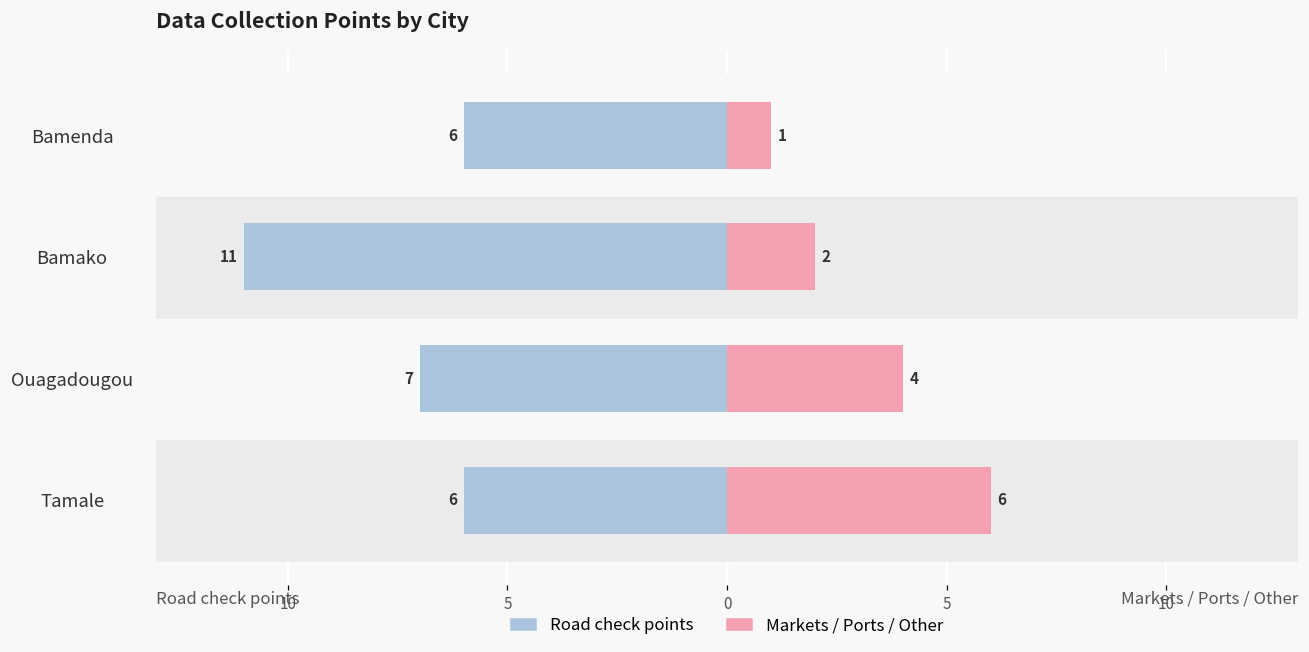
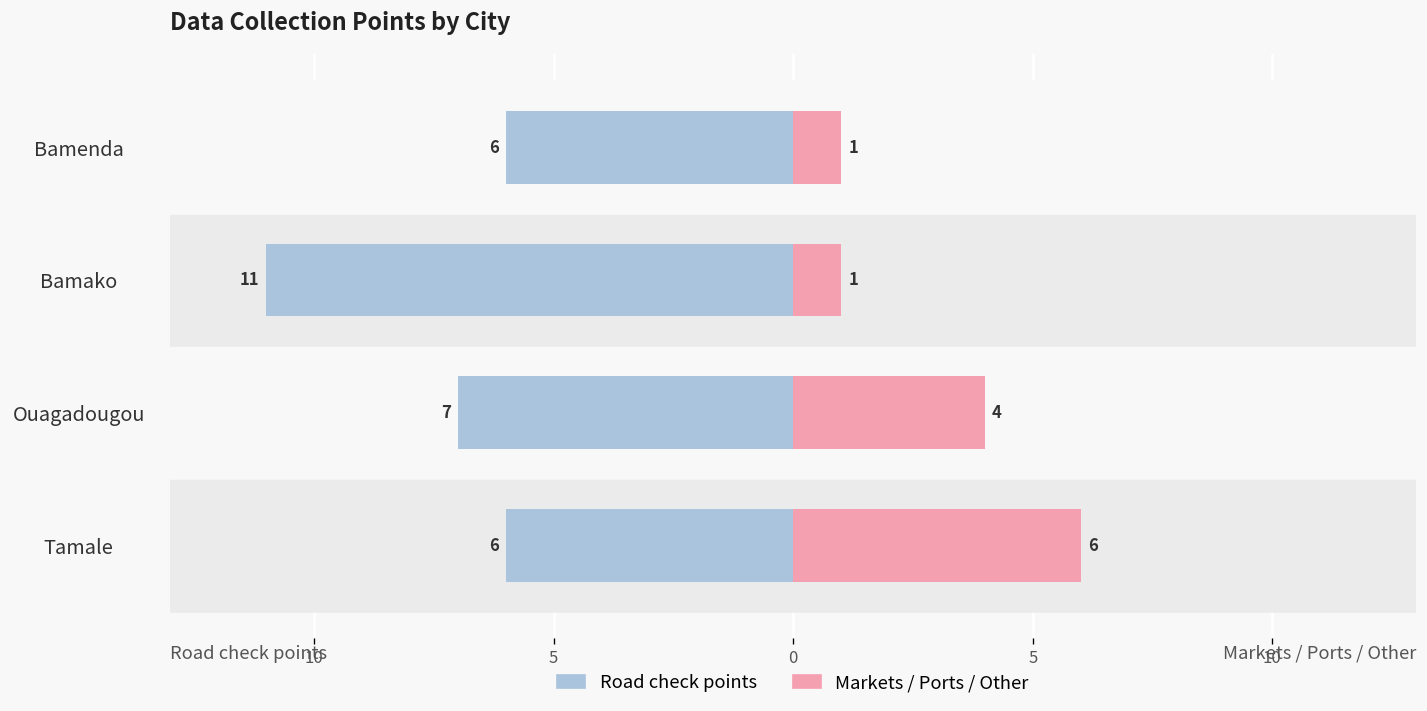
  {
    "Markets / Ports / Other": {
      "Bamenda": 1,
-     "Bamako": 2,
+     "Bamako": 1,
      "Ouagadougou": 4,
      "Tamale": 6
    }
  }
